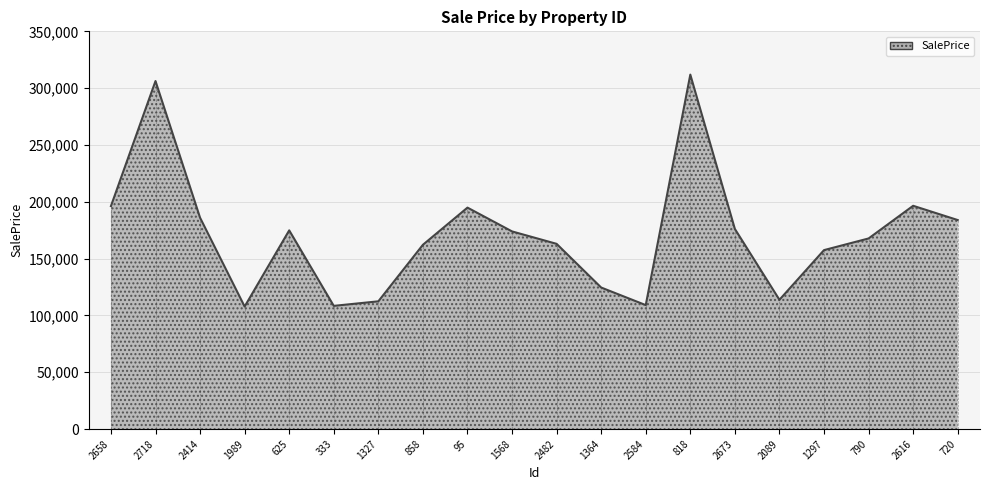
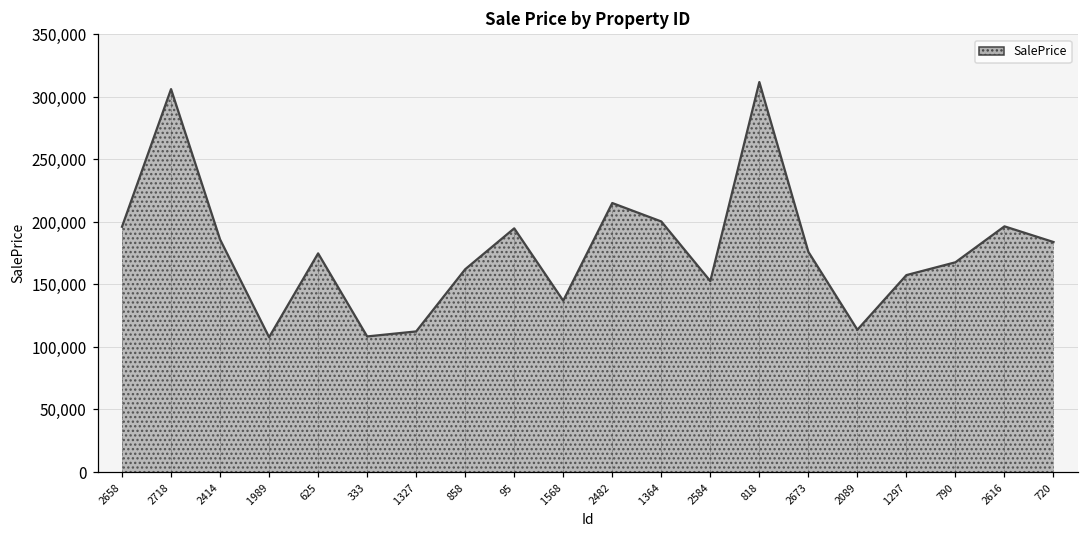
  {
    "2658": "196,000",
    "2718": "306,000",
    "2414": "186,000",
    "1989": "108,000",
    "625": "175,000",
    "333": "108,000",
    "1327": "112,000",
    "858": "162,000",
    "95": "195,000",
-   "1568": "174,000",
-   "2482": "163,000",
-   "1364": "125,000",
-   "2584": "109,000",
+   "1568": "137,000",
+   "2482": "215,000",
+   "1364": "200,000",
+   "2584": "153,000",
    "818": "312,000",
    "2673": "176,000",
    "2089": "114,000",
    "1297": "157,000",
    "790": "168,000",
    "2616": "196,000",
    "720": "184,000"
  }
